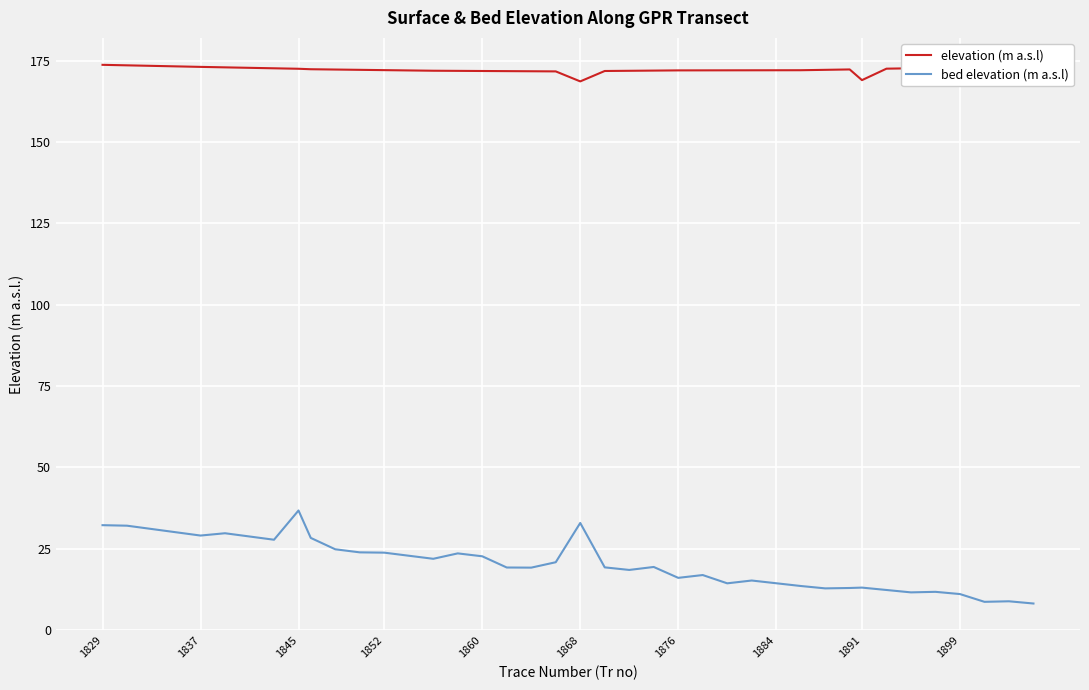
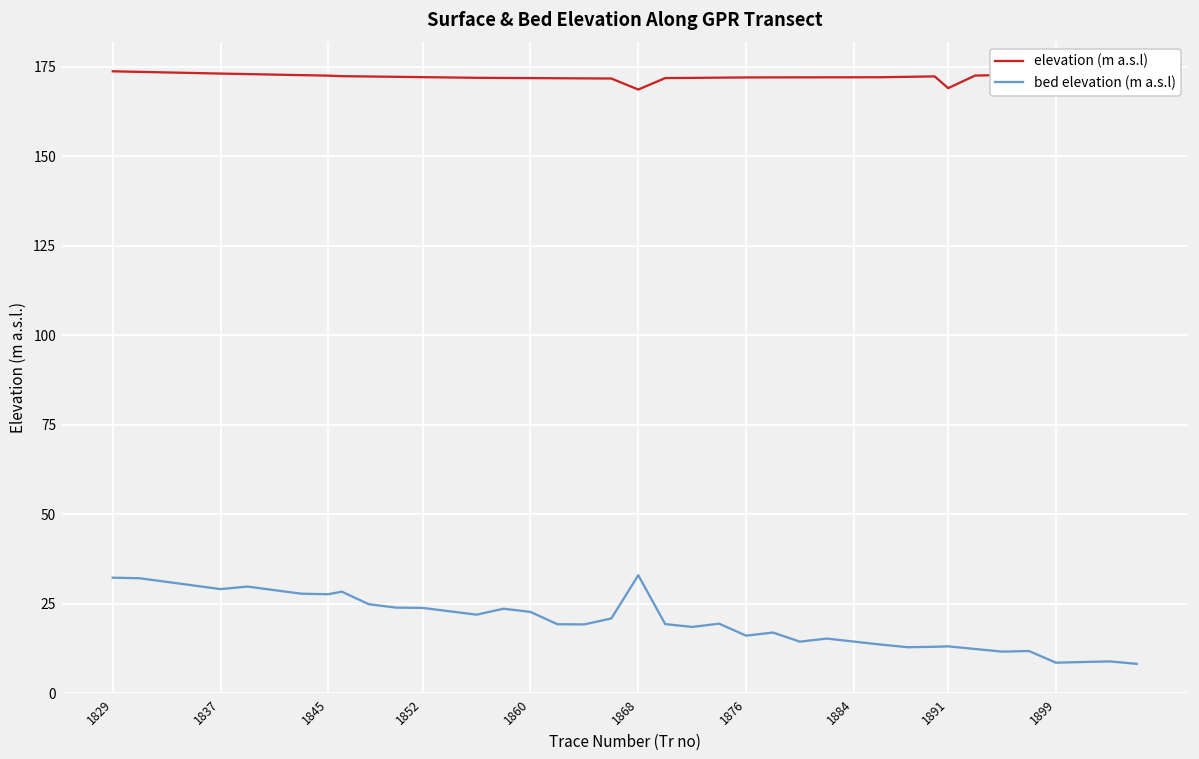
  {
    "elevation (m a.s.l)": {
      "1829": 174,
      "1837": 173,
      "1845": 172,
      "1852": 172,
      "1860": 172,
      "1868": 169,
      "1876": 172,
      "1884": 172,
      "1891": 169
    },
    "bed elevation (m a.s.l)": {
      "1829": 32,
      "1837": 29,
-     "1845": 37,
+     "1845": 28,
      "1852": 24,
      "1860": 23,
      "1868": 33,
      "1876": 16,
      "1884": 14,
      "1891": 13,
-     "1899": 11
+     "1899": 9
    }
  }
